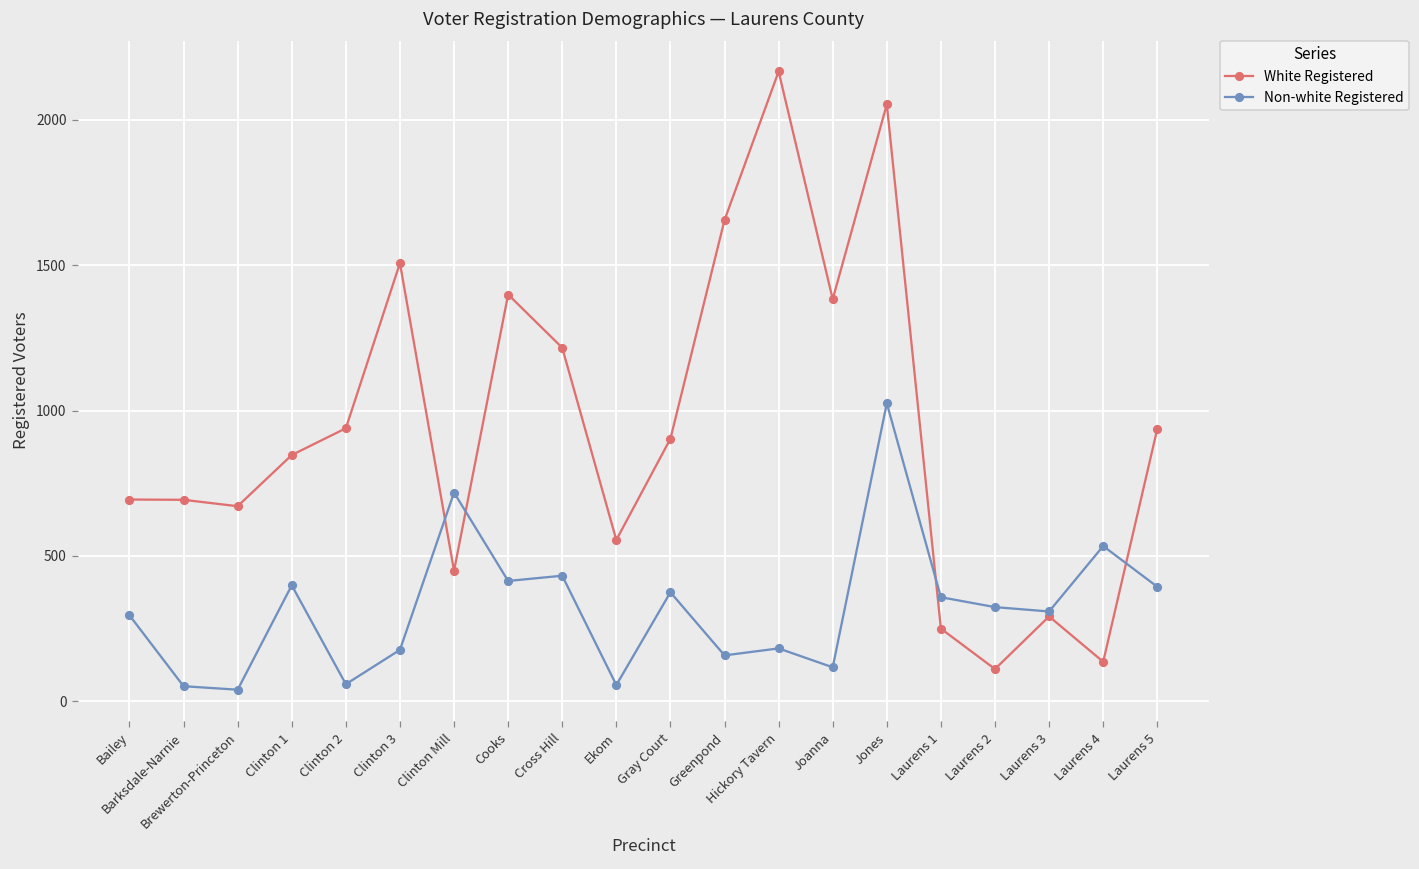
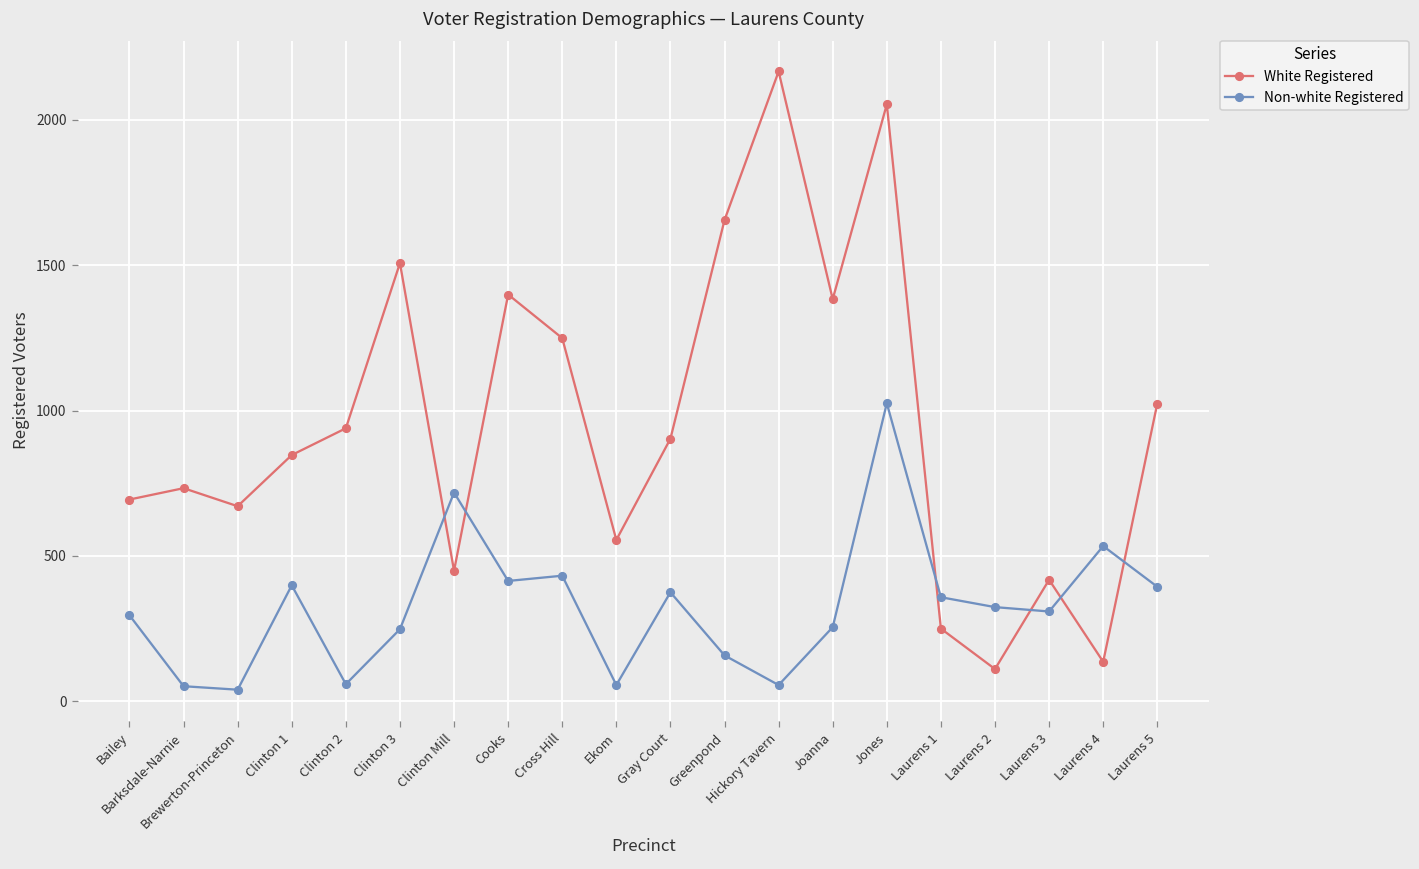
  {
    "White Registered": {
      "Bailey": 690,
-     "Barksdale-Narnie": 690,
+     "Barksdale-Narnie": 730,
      "Brewerton-Princeton": 670,
      "Clinton 1": 850,
      "Clinton 2": 940,
      "Clinton 3": 1510,
      "Clinton Mill": 450,
      "Cooks": 1400,
-     "Cross Hill": 1220,
+     "Cross Hill": 1250,
      "Ekom": 560,
      "Gray Court": 900,
      "Greenpond": 1660,
      "Hickory Tavern": 2170,
      "Joanna": 1380,
      "Jones": 2050,
      "Laurens 1": 250,
      "Laurens 2": 110,
-     "Laurens 3": 290,
+     "Laurens 3": 420,
      "Laurens 4": 140,
-     "Laurens 5": 940
+     "Laurens 5": 1020
    },
    "Non-white Registered": {
      "Bailey": 300,
      "Barksdale-Narnie": 50,
      "Brewerton-Princeton": 40,
      "Clinton 1": 400,
      "Clinton 2": 60,
-     "Clinton 3": 180,
+     "Clinton 3": 250,
      "Clinton Mill": 720,
      "Cooks": 410,
      "Cross Hill": 430,
      "Ekom": 60,
      "Gray Court": 380,
      "Greenpond": 160,
-     "Hickory Tavern": 180,
-     "Joanna": 120,
+     "Hickory Tavern": 60,
+     "Joanna": 260,
      "Jones": 1030,
      "Laurens 1": 360,
      "Laurens 2": 320,
      "Laurens 3": 310,
      "Laurens 4": 530,
      "Laurens 5": 390
    }
  }
